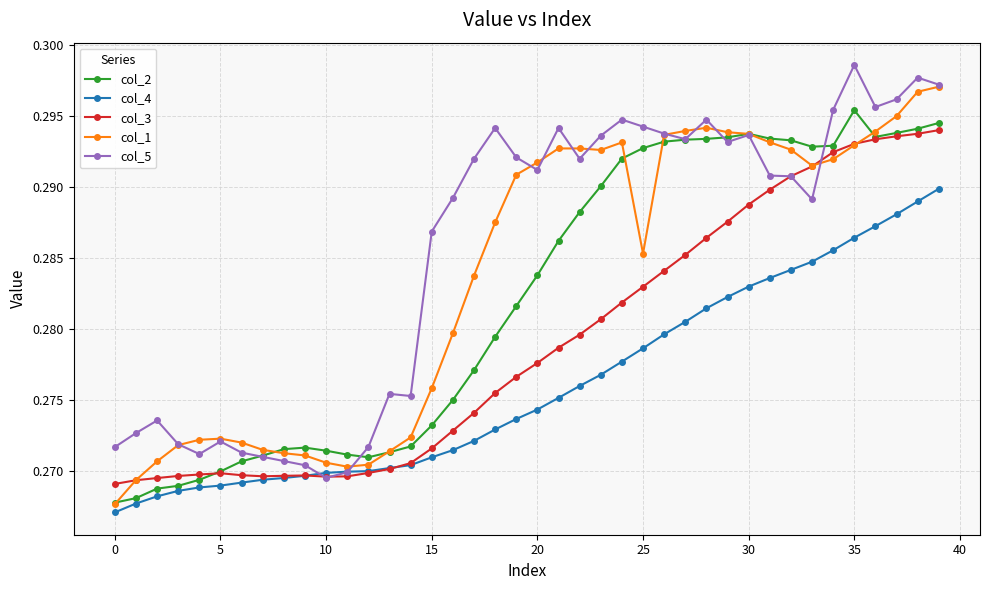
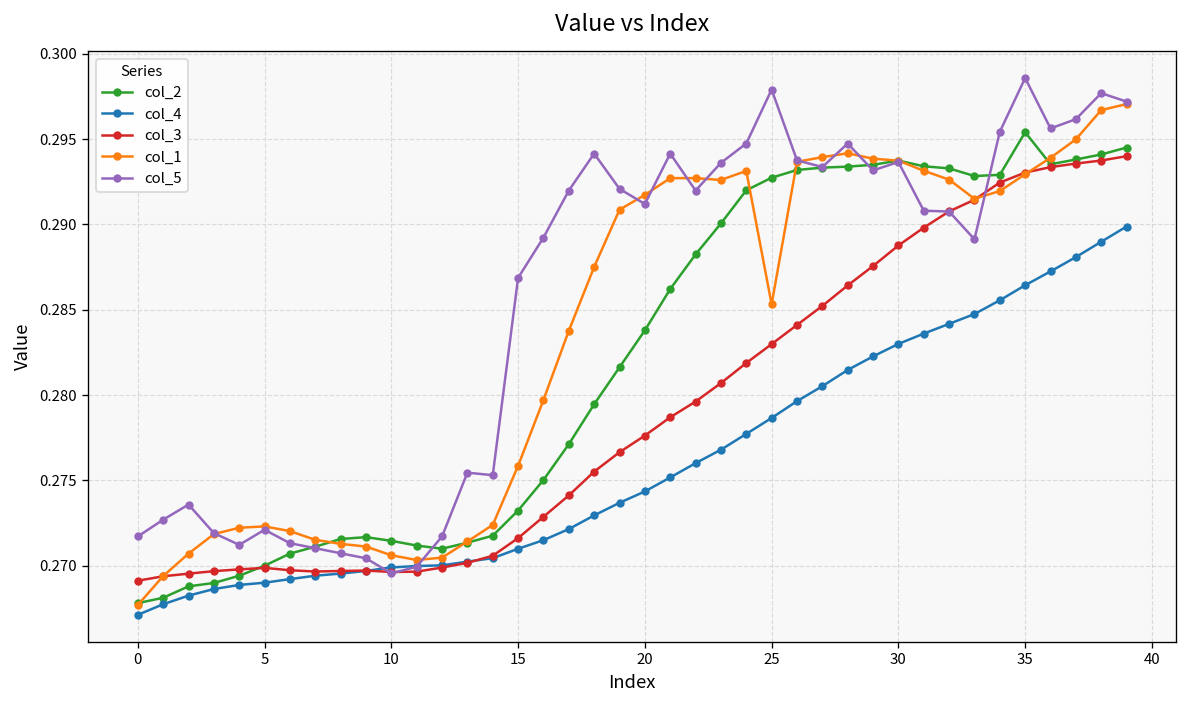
  {
    "col_2": {
      "10": 0.2715,
      "15": 0.2732,
      "20": 0.2838,
      "25": 0.2927,
      "35": 0.2954
    },
    "col_4": {
      "0": 0.2671,
      "5": 0.2690,
      "10": 0.2699,
      "15": 0.2710,
      "20": 0.2744,
      "25": 0.2787,
      "30": 0.2830,
      "35": 0.2864
    },
    "col_3": {
      "0": 0.2691,
      "15": 0.2716,
      "20": 0.2776,
      "25": 0.2830,
      "30": 0.2888
    },
    "col_1": {
      "5": 0.2723,
      "10": 0.2706,
      "15": 0.2759,
      "20": 0.2917,
      "25": 0.2853
    },
    "col_5": {
      "0": 0.2717,
      "5": 0.2721,
      "15": 0.2869,
      "20": 0.2912,
-     "25": 0.2942,
+     "25": 0.2979,
      "35": 0.2986
    }
  }
